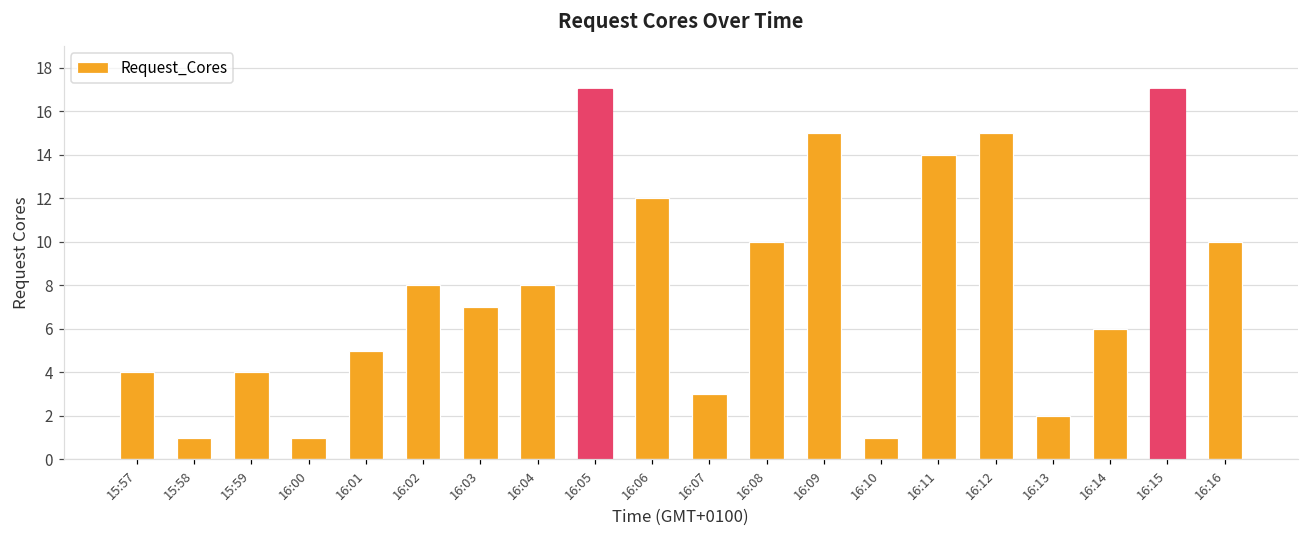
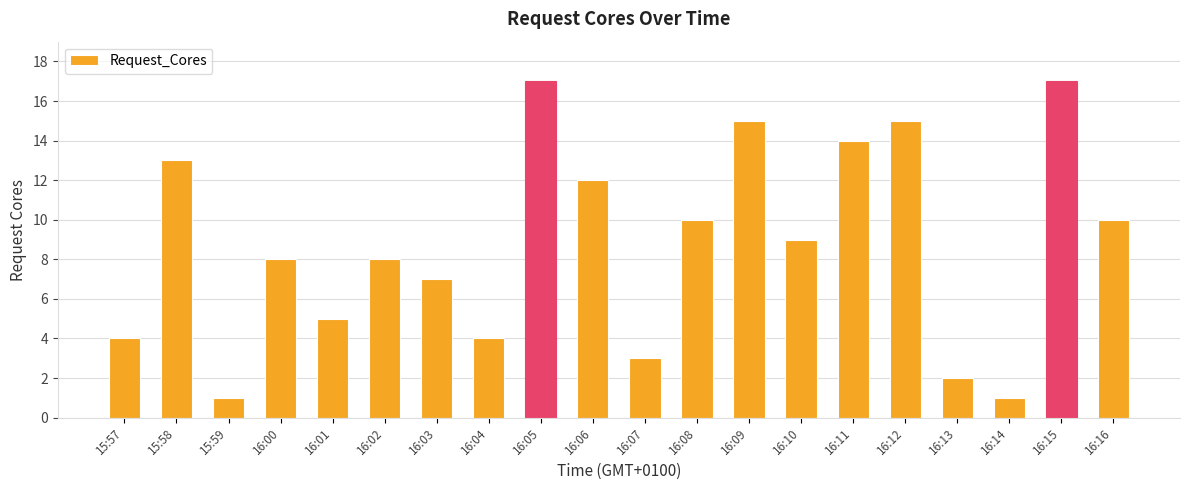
  {
    "15:57": 4,
-   "15:58": 1,
-   "15:59": 4,
-   "16:00": 1,
+   "15:58": 13,
+   "15:59": 1,
+   "16:00": 8,
    "16:01": 5,
    "16:02": 8,
    "16:03": 7,
-   "16:04": 8,
+   "16:04": 4,
    "16:05": 17,
    "16:06": 12,
    "16:07": 3,
    "16:08": 10,
    "16:09": 15,
-   "16:10": 1,
+   "16:10": 9,
    "16:11": 14,
    "16:12": 15,
    "16:13": 2,
-   "16:14": 6,
+   "16:14": 1,
    "16:15": 17,
    "16:16": 10
  }
